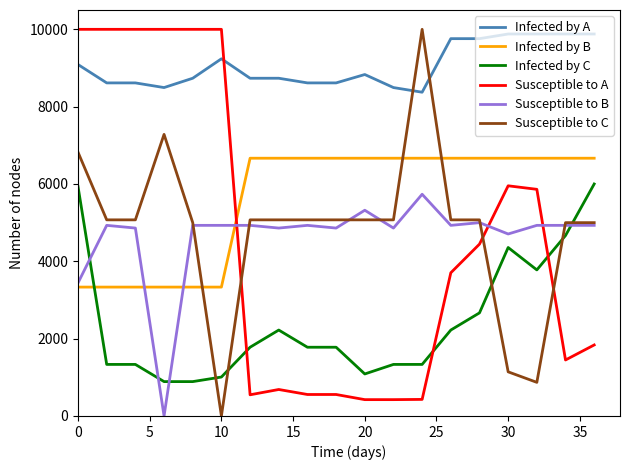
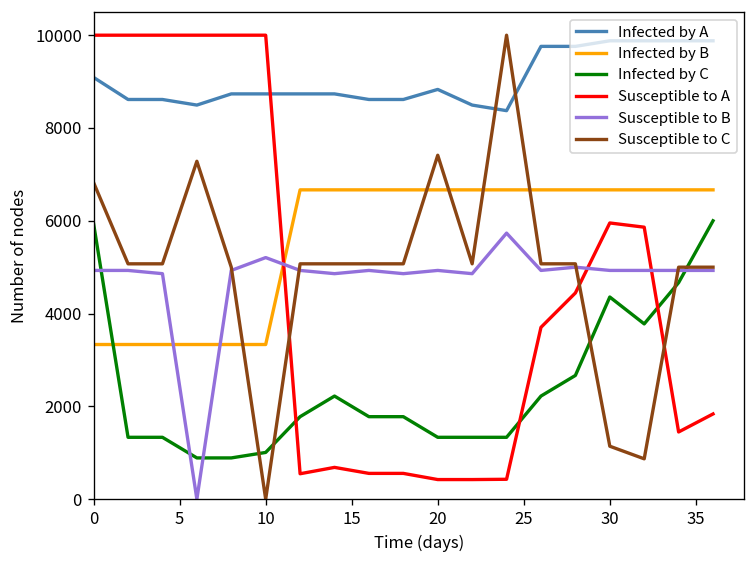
  {
    "Infected by A": {
      "0": 9100,
-     "10": 9200,
+     "10": 8700,
      "20": 8800
    },
    "Infected by B": {
      "0": 3300,
      "10": 3300,
      "20": 6700,
      "30": 6700
    },
    "Infected by C": {
      "0": 5900,
      "10": 1000,
-     "20": 1100,
+     "20": 1300,
      "30": 4400
    },
    "Susceptible to A": {
      "0": 10000,
      "10": 10000,
      "20": 400,
      "30": 6000
    },
    "Susceptible to B": {
-     "0": 3400,
-     "10": 4900,
-     "20": 5300,
-     "30": 4700
+     "0": 4900,
+     "10": 5200,
+     "20": 4900,
+     "30": 4900
    },
    "Susceptible to C": {
      "0": 6800,
      "10": 0,
-     "20": 5100,
+     "20": 7400,
      "30": 1100
    }
  }
